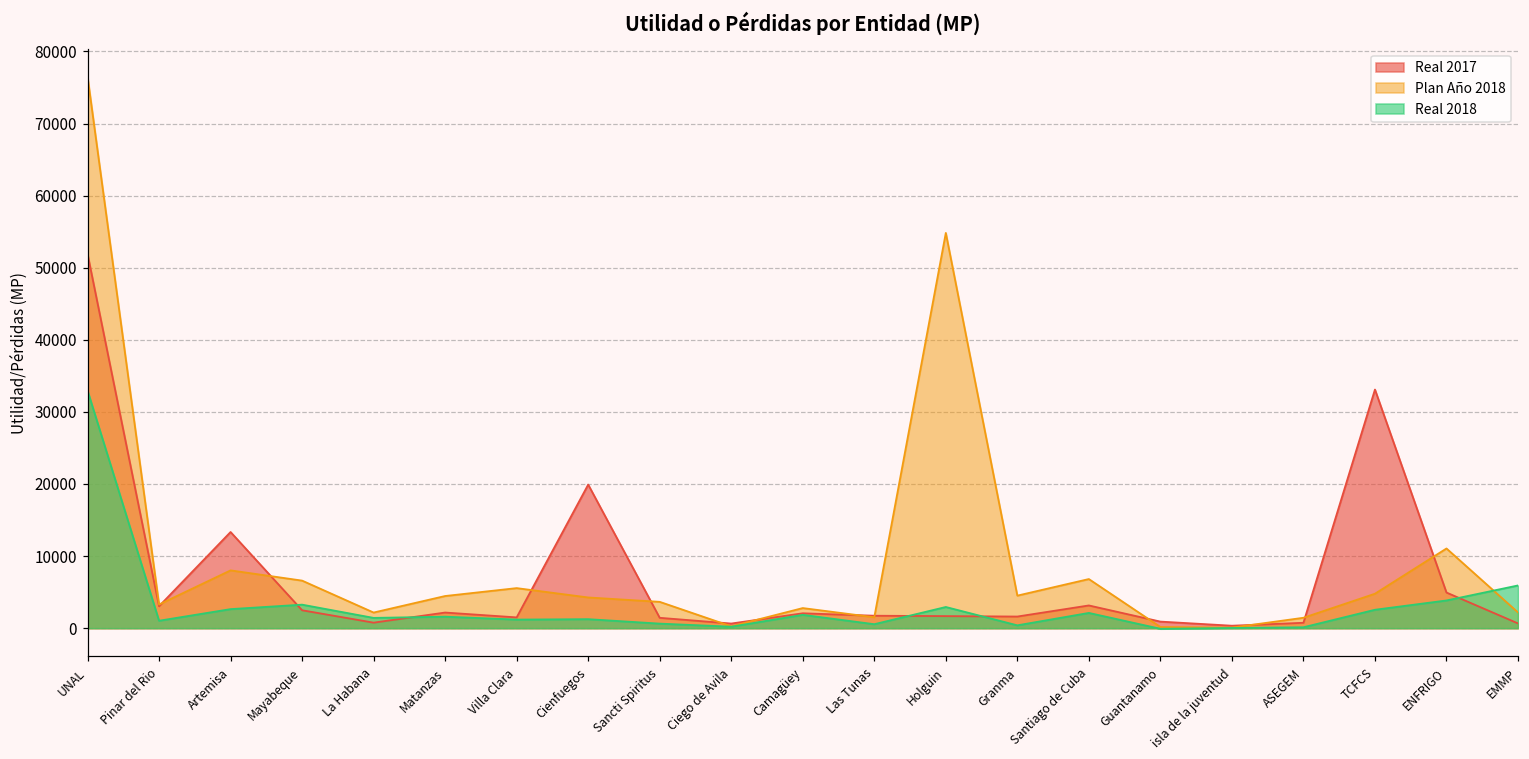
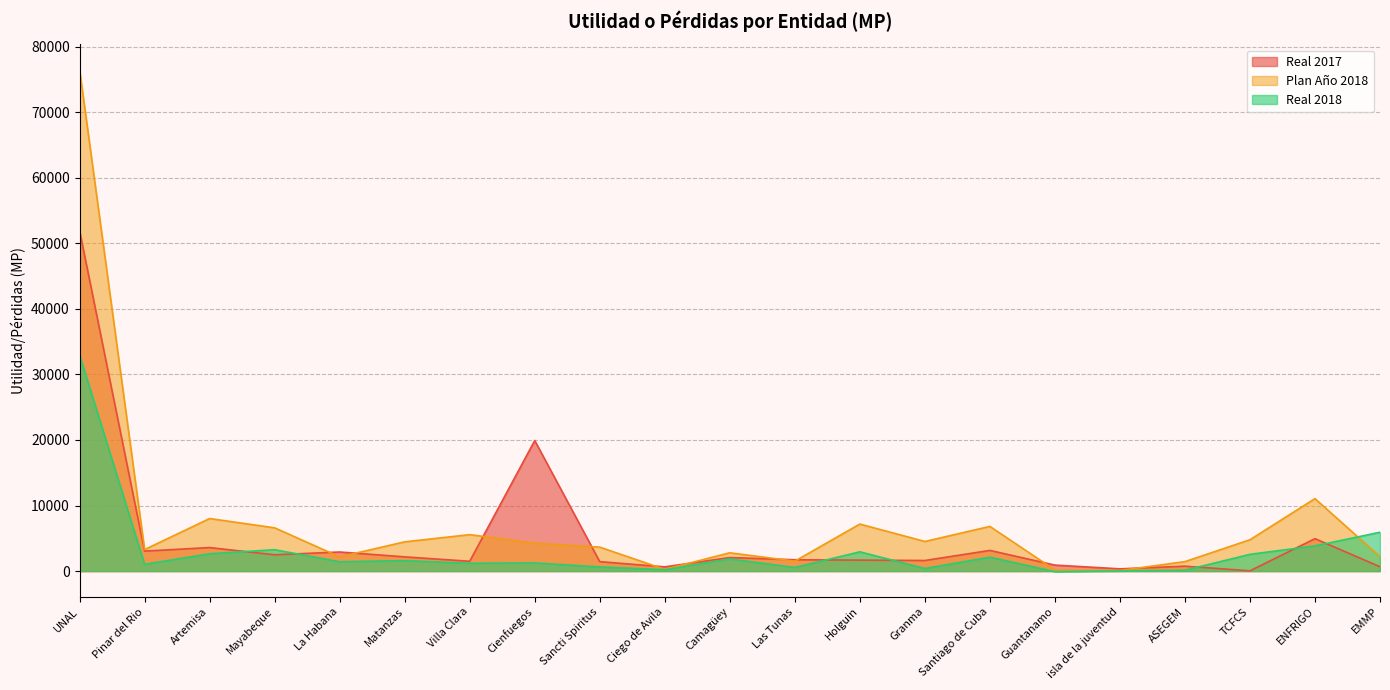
  {
    "Real 2017": {
      "UNAL": 52000,
-     "Artemisa": 13000,
+     "Artemisa": 4000,
      "Mayabeque": 2000,
-     "La Habana": 1000,
+     "La Habana": 3000,
      "Matanzas": 2000,
      "Cienfuegos": 20000,
      "Sancti Spiritus": 1000,
      "Holguin": 2000,
      "Granma": 2000,
      "Santiago de Cuba": 3000,
      "Guantanamo": 1000,
      "ASEGEM": 1000,
-     "TCFCS": 33000,
+     "TCFCS": 0,
      "ENFRIGO": 5000,
      "EMMP": 1000
    },
    "Plan Año 2018": {
      "UNAL": 77000,
      "Artemisa": 8000,
      "Mayabeque": 7000,
      "La Habana": 2000,
      "Matanzas": 4000,
      "Villa Clara": 6000,
      "Cienfuegos": 4000,
      "Sancti Spiritus": 4000,
      "Camagüey": 3000,
-     "Holguin": 55000,
+     "Holguin": 7000,
      "Granma": 5000,
      "Santiago de Cuba": 7000,
      "ASEGEM": 1000,
      "TCFCS": 5000,
      "ENFRIGO": 11000,
      "EMMP": 2000
    }
  }
